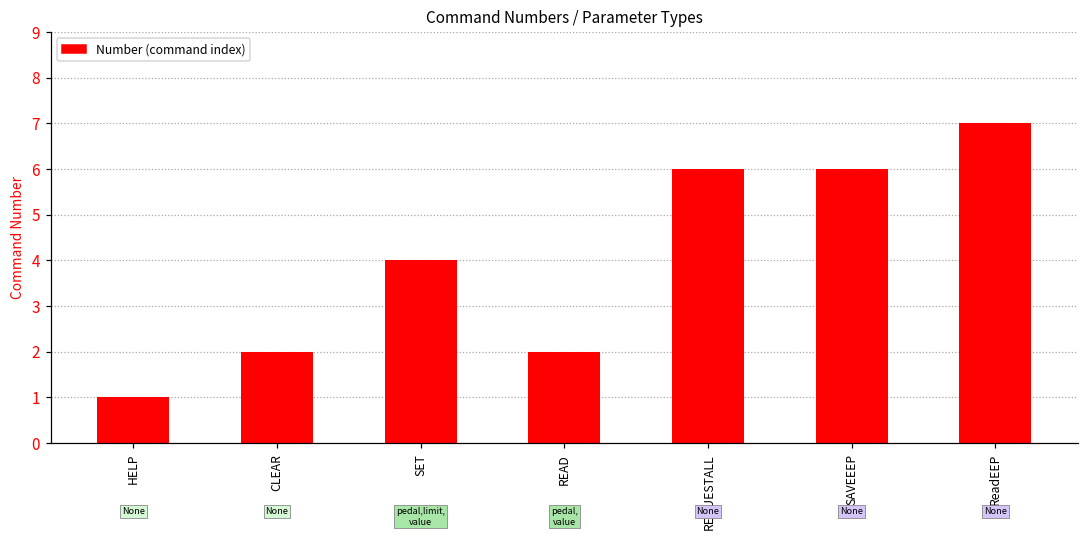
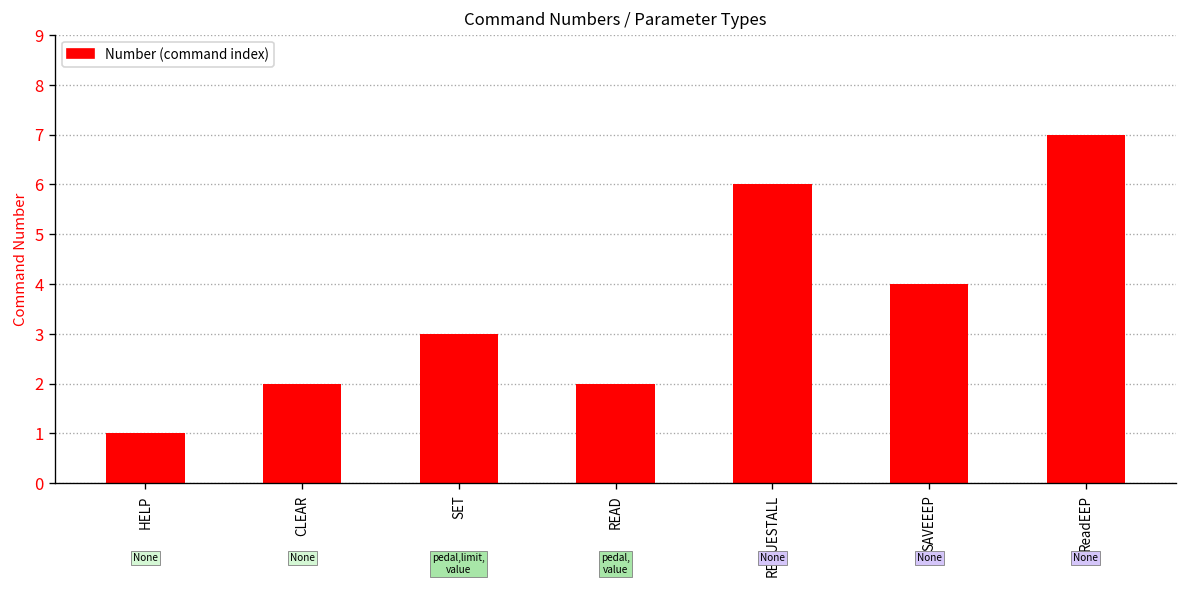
  {
    "HELP": 1,
    "CLEAR": 2,
-   "SET": 4,
+   "SET": 3,
    "READ": 2,
    "REQUESTALL": 6,
-   "SAVEEEP": 6,
+   "SAVEEEP": 4,
    "ReadEEP": 7
  }
